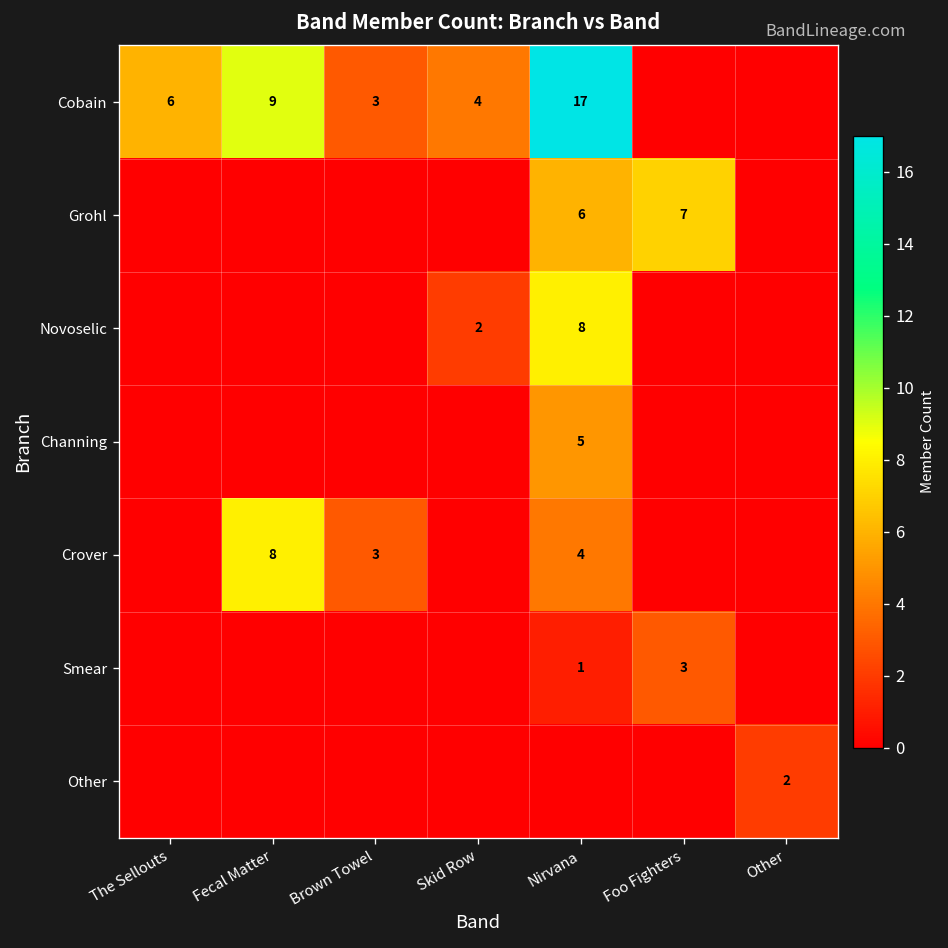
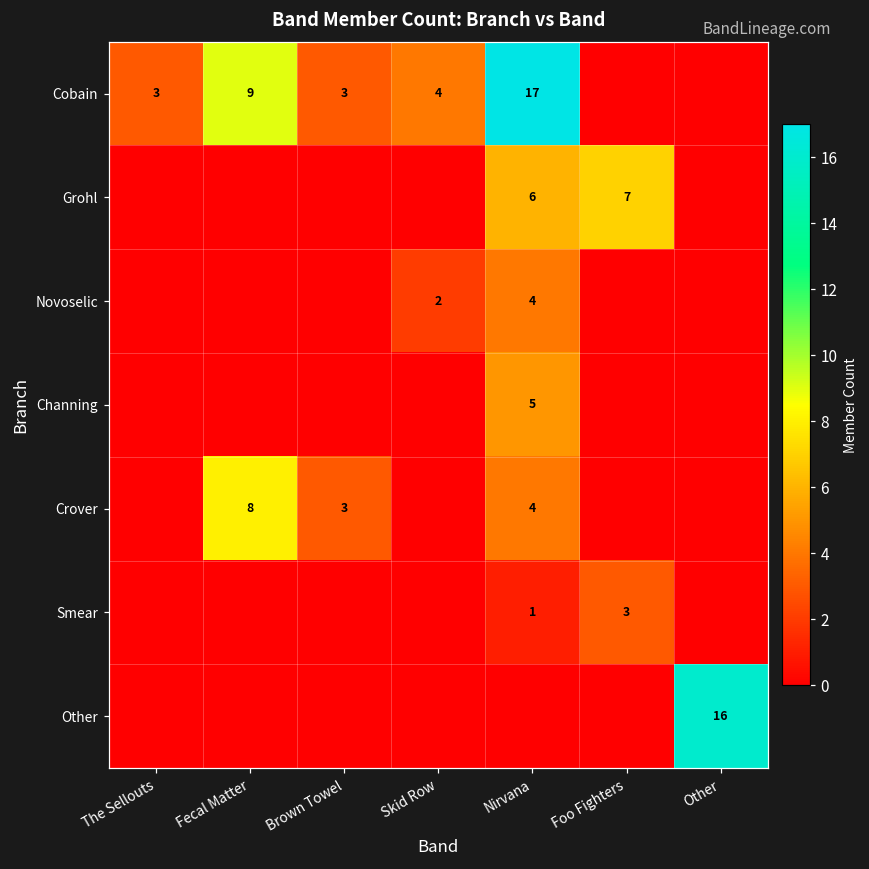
  {
    "Cobain": {
-     "The Sellouts": 6,
+     "The Sellouts": 3,
      "Fecal Matter": 9,
      "Brown Towel": 3,
      "Skid Row": 4,
      "Nirvana": 17
    },
    "Grohl": {
      "Nirvana": 6,
      "Foo Fighters": 7
    },
    "Novoselic": {
      "Skid Row": 2,
-     "Nirvana": 8
+     "Nirvana": 4
    },
    "Channing": {
      "Nirvana": 5
    },
    "Crover": {
      "Fecal Matter": 8,
      "Brown Towel": 3,
      "Nirvana": 4
    },
    "Smear": {
      "Nirvana": 1,
      "Foo Fighters": 3
    },
    "Other": {
-     "Other": 2
+     "Other": 16
    }
  }
